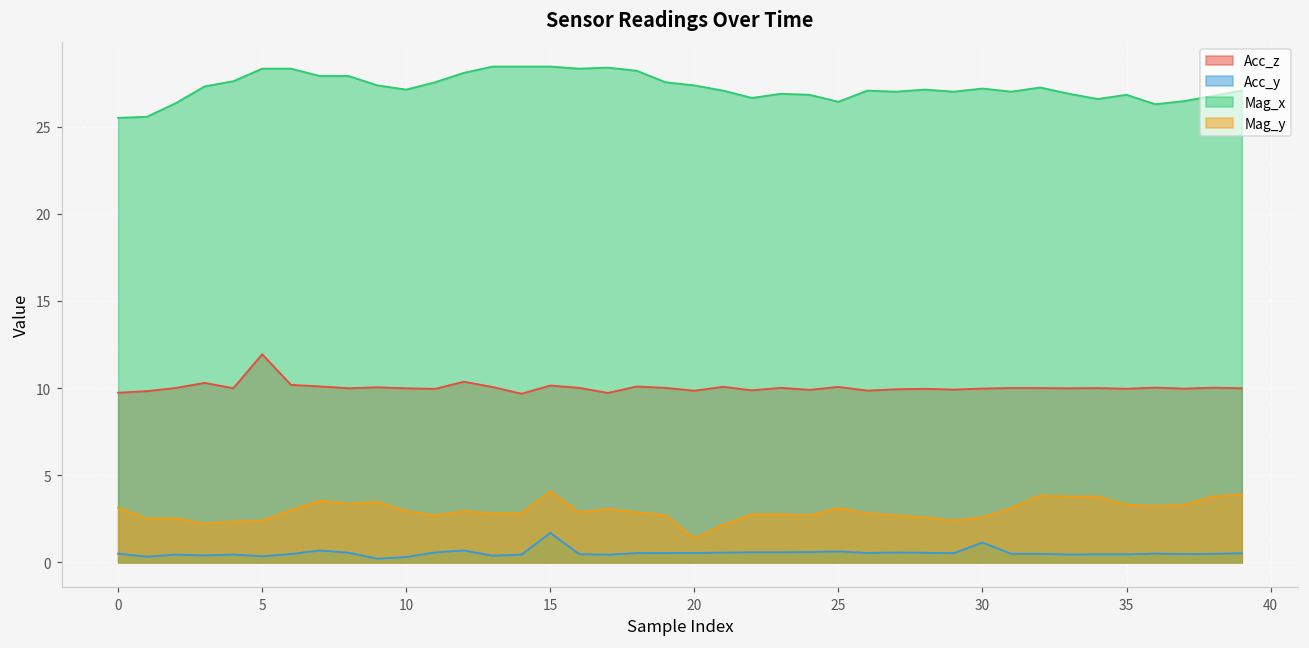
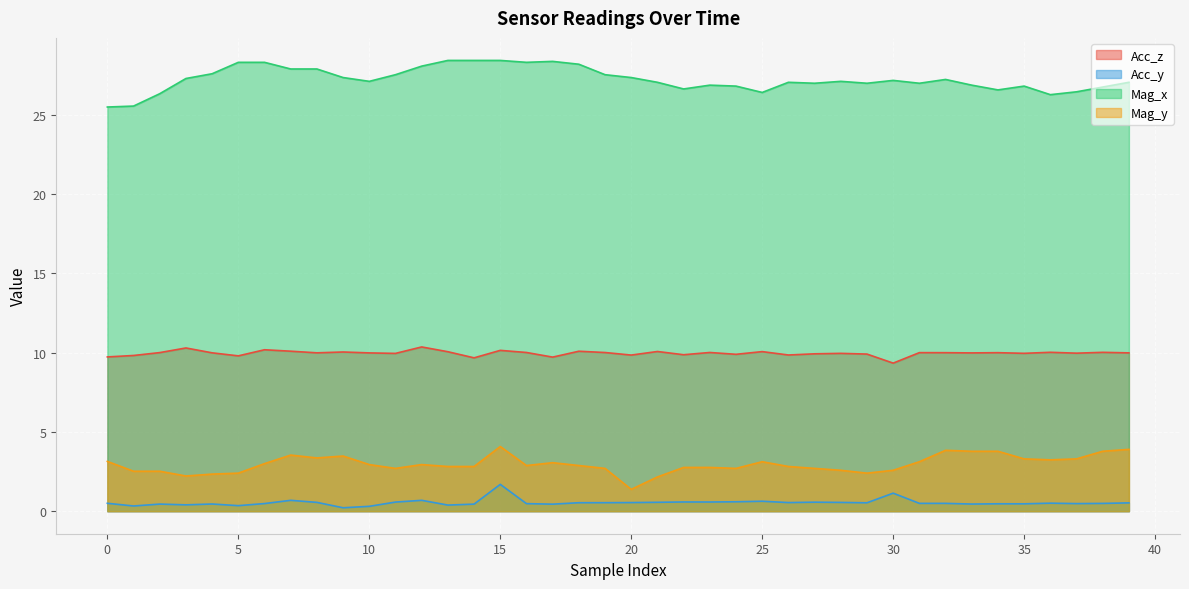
  {
    "Acc_z": {
      "0": 9.7,
-     "5": 11.9,
+     "5": 9.8,
      "10": 10.0,
      "15": 10.1,
      "20": 9.9,
      "25": 10.1,
-     "30": 10.0,
+     "30": 9.3,
      "35": 10.0
    },
    "Acc_y": {
      "0": 0.5,
      "5": 0.3,
      "10": 0.3,
      "15": 1.7,
      "20": 0.5,
      "25": 0.6,
      "30": 1.1,
      "35": 0.5
    },
    "Mag_x": {
      "0": 25.5,
      "5": 28.3,
      "10": 27.1,
      "15": 28.4,
      "20": 27.4,
      "25": 26.4,
      "30": 27.2,
      "35": 26.8
    },
    "Mag_y": {
      "0": 3.1,
      "5": 2.4,
      "10": 2.9,
      "15": 4.1,
      "20": 1.4,
      "25": 3.1,
      "30": 2.6,
      "35": 3.3
    }
  }
